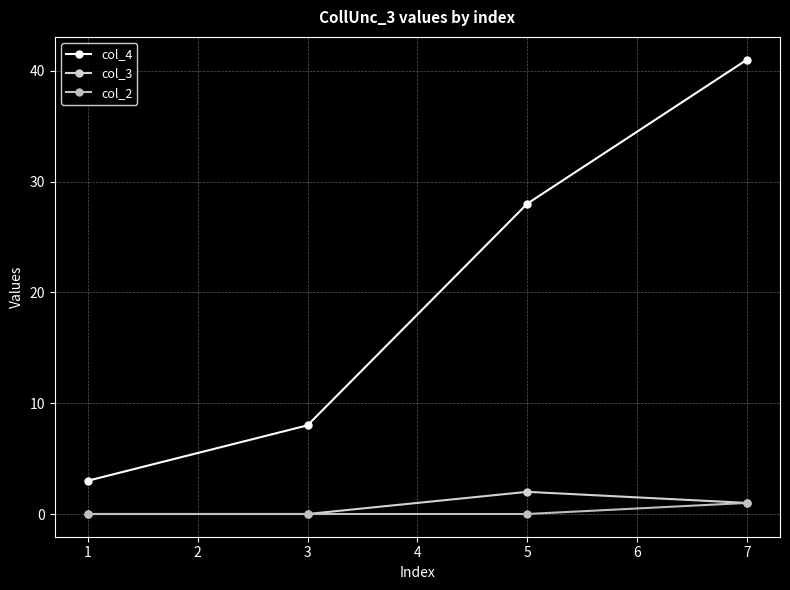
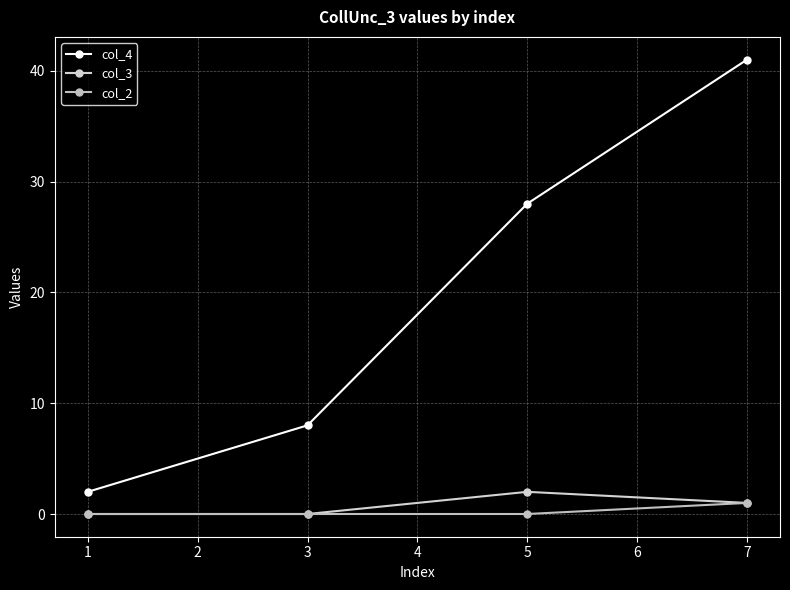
  {
    "col_4": {
-     "1": 3,
+     "1": 2,
      "3": 8,
      "5": 28,
      "7": 41
    }
  }
